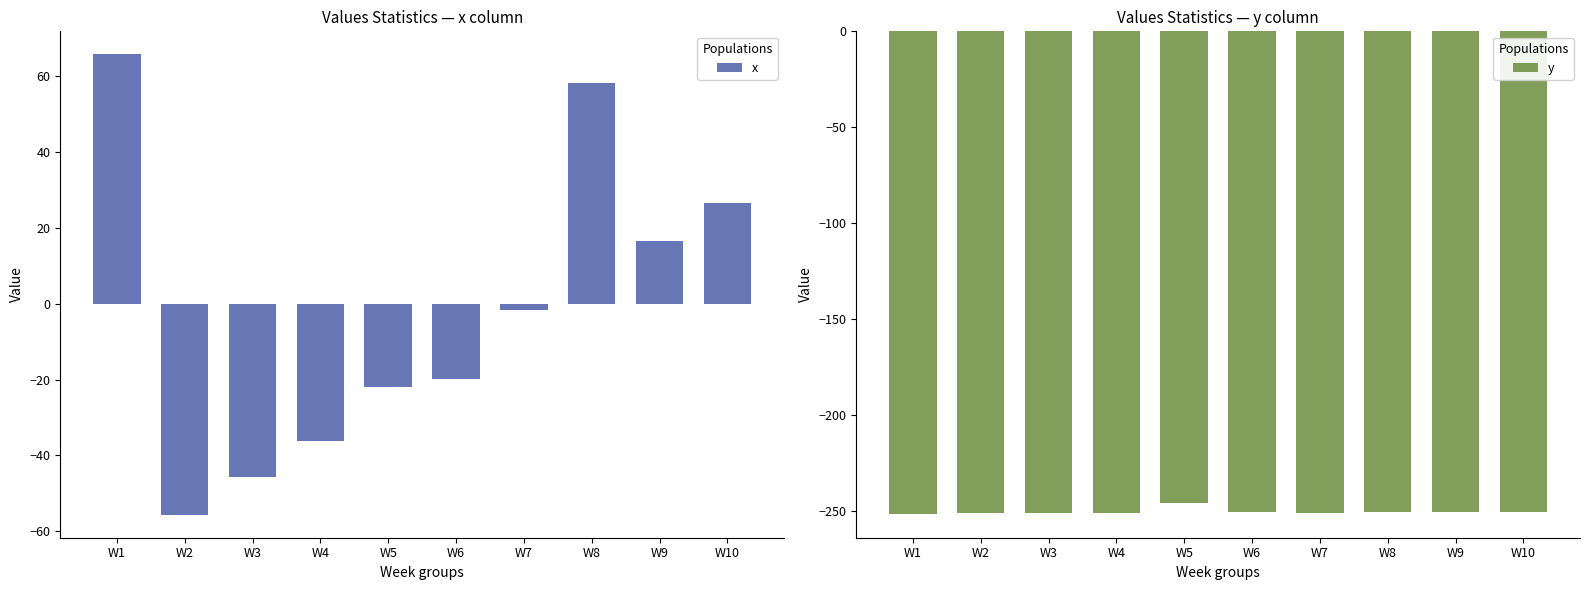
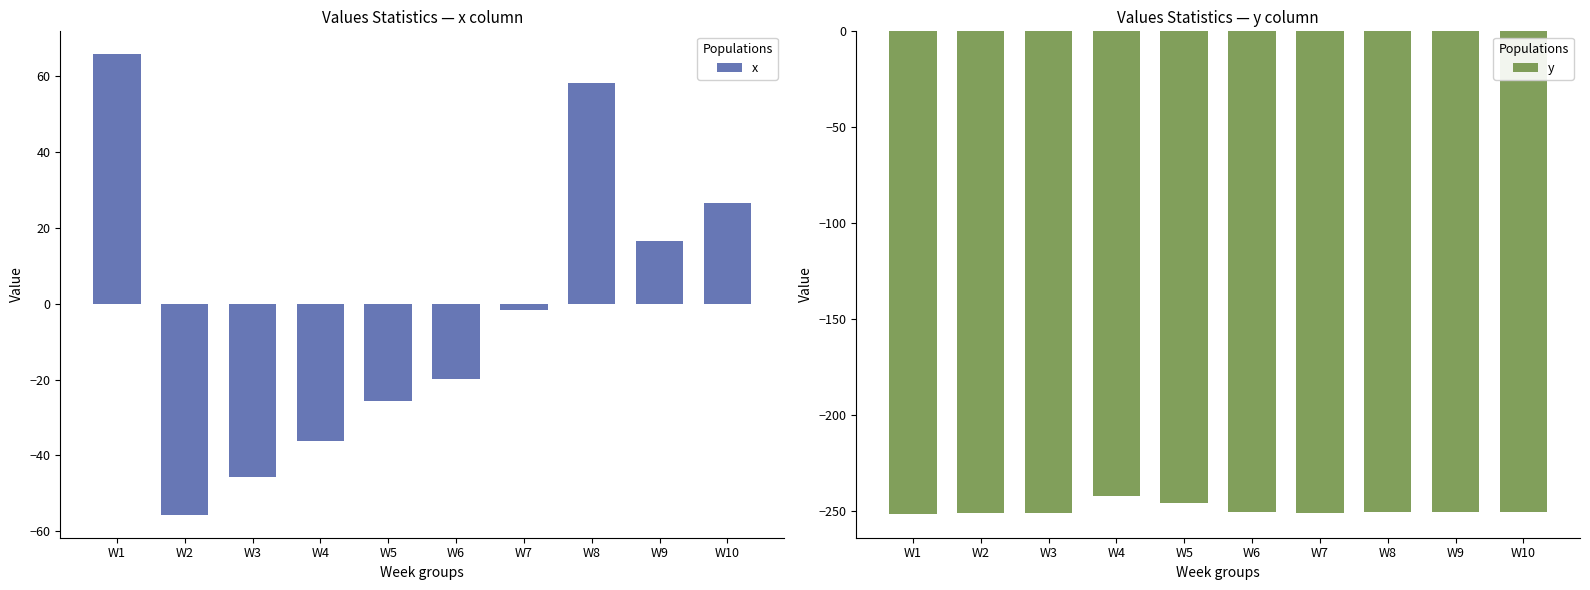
  {
    "Values Statistics — x column": {
      "W1": 66,
      "W2": -56,
      "W3": -46,
      "W4": -36,
-     "W5": -22,
+     "W5": -26,
      "W6": -20,
      "W7": -2,
      "W8": 58,
      "W9": 16,
      "W10": 26
    },
    "Values Statistics — y column": {
      "W1": -252,
      "W2": -251,
      "W3": -251,
-     "W4": -251,
+     "W4": -243,
      "W5": -246,
      "W6": -251,
      "W7": -251,
      "W8": -251,
      "W9": -251,
      "W10": -251
    }
  }
